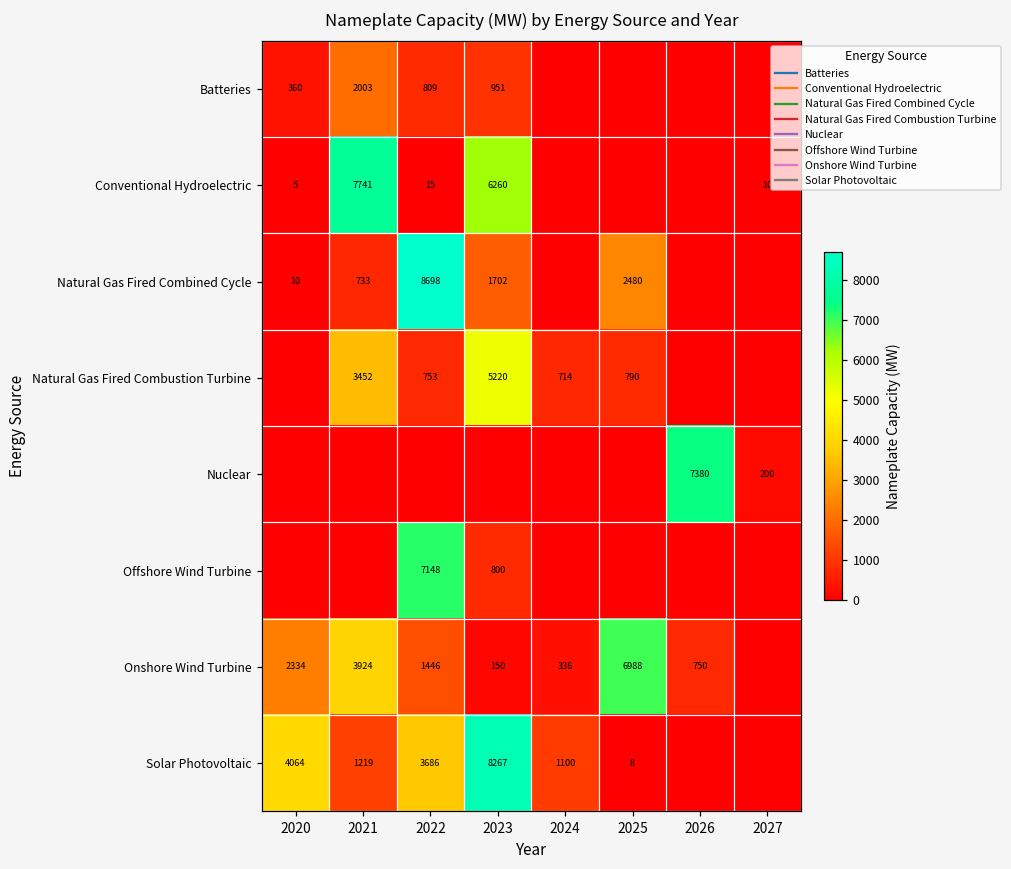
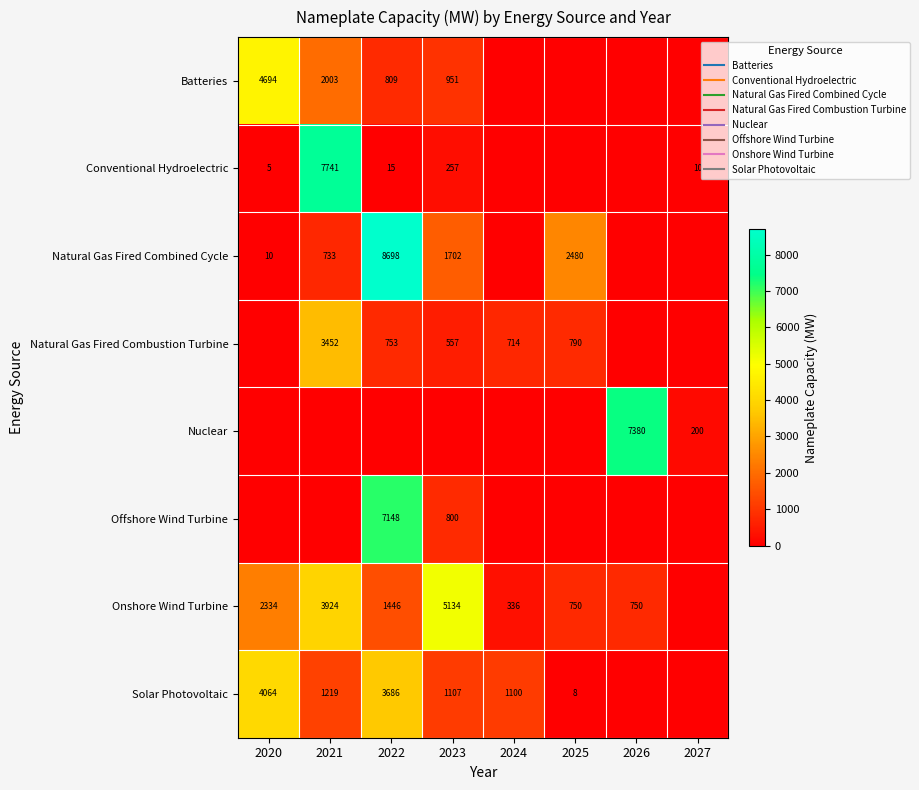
  {
    "Batteries": {
-     "2020": 360,
+     "2020": 4694,
      "2021": 2003,
      "2022": 809,
      "2023": 951
    },
    "Conventional Hydroelectric": {
      "2020": 5,
      "2021": 7741,
      "2022": 15,
-     "2023": 6260
+     "2023": 257
    },
    "Natural Gas Fired Combined Cycle": {
      "2020": 10,
      "2021": 733,
      "2022": 8698,
      "2023": 1702,
      "2025": 2480
    },
    "Natural Gas Fired Combustion Turbine": {
      "2021": 3452,
      "2022": 753,
-     "2023": 5220,
+     "2023": 557,
      "2024": 714,
      "2025": 790
    },
    "Nuclear": {
      "2026": 7380,
      "2027": 200
    },
    "Offshore Wind Turbine": {
      "2022": 7148,
      "2023": 800
    },
    "Onshore Wind Turbine": {
      "2020": 2334,
      "2021": 3924,
      "2022": 1446,
-     "2023": 150,
+     "2023": 5134,
      "2024": 336,
-     "2025": 6988,
+     "2025": 750,
      "2026": 750
    },
    "Solar Photovoltaic": {
      "2020": 4064,
      "2021": 1219,
      "2022": 3686,
-     "2023": 8267,
+     "2023": 1107,
      "2024": 1100,
      "2025": 8
    }
  }
